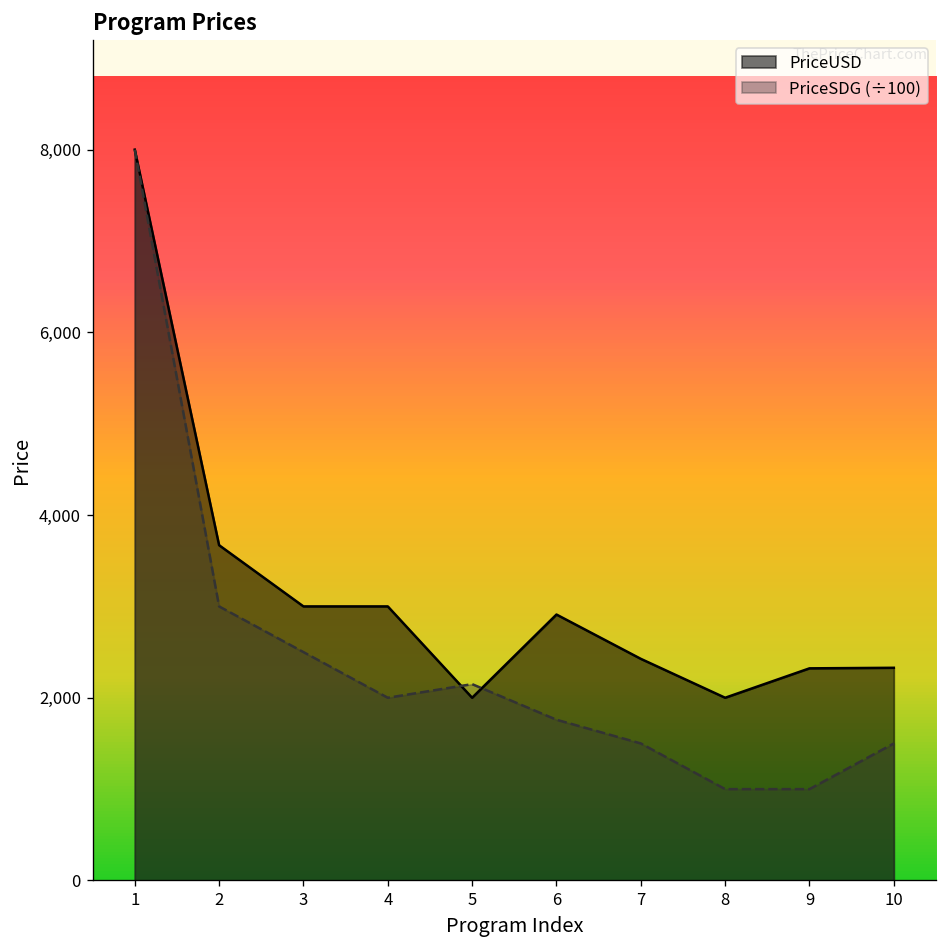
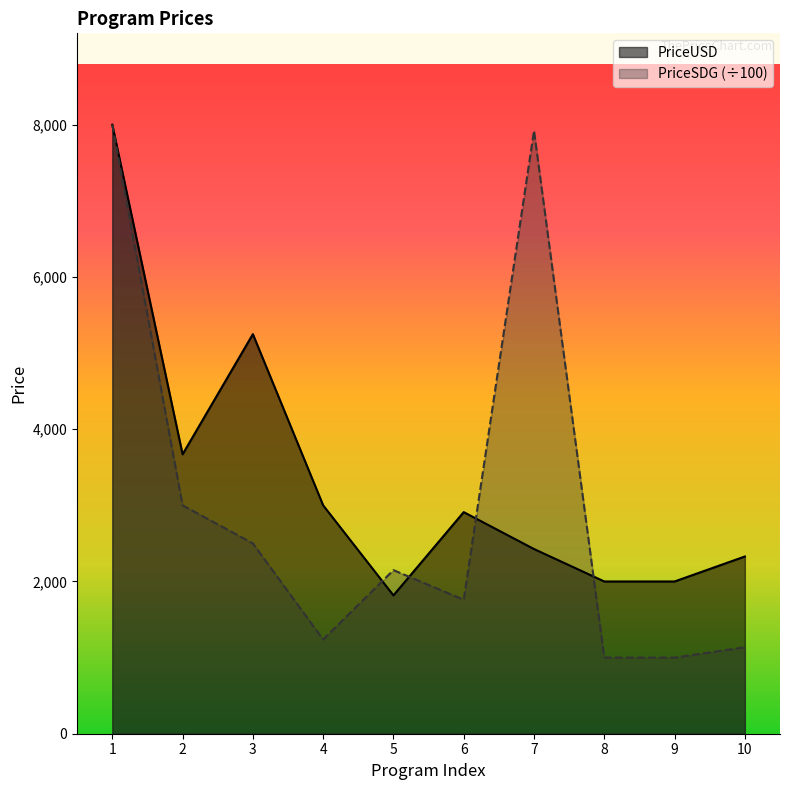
  {
    "PriceUSD": {
      "2": "3,700",
-     "3": "3,000",
+     "3": "5,200",
      "4": "3,000",
-     "5": "2,000",
+     "5": "1,800",
      "6": "2,900",
      "7": "2,400",
      "8": "2,000",
-     "9": "2,300",
+     "9": "2,000",
      "10": "2,300"
    },
    "PriceSDG (÷100)": {
      "2": "3,000",
      "3": "2,500",
-     "4": "2,000",
+     "4": "1,200",
      "5": "2,100",
      "6": "1,800",
-     "7": "1,500",
+     "7": "7,900",
      "8": "1,000",
      "9": "1,000",
-     "10": "1,500"
+     "10": "1,100"
    }
  }
